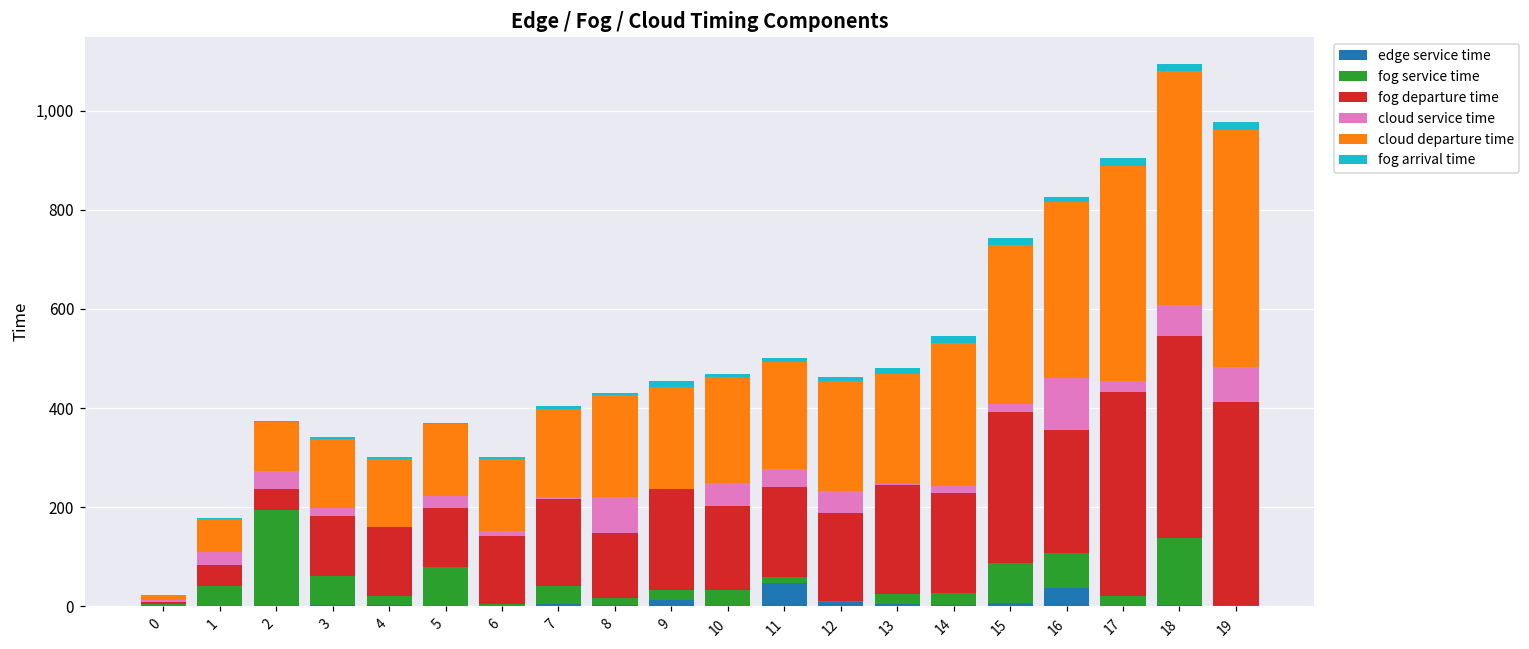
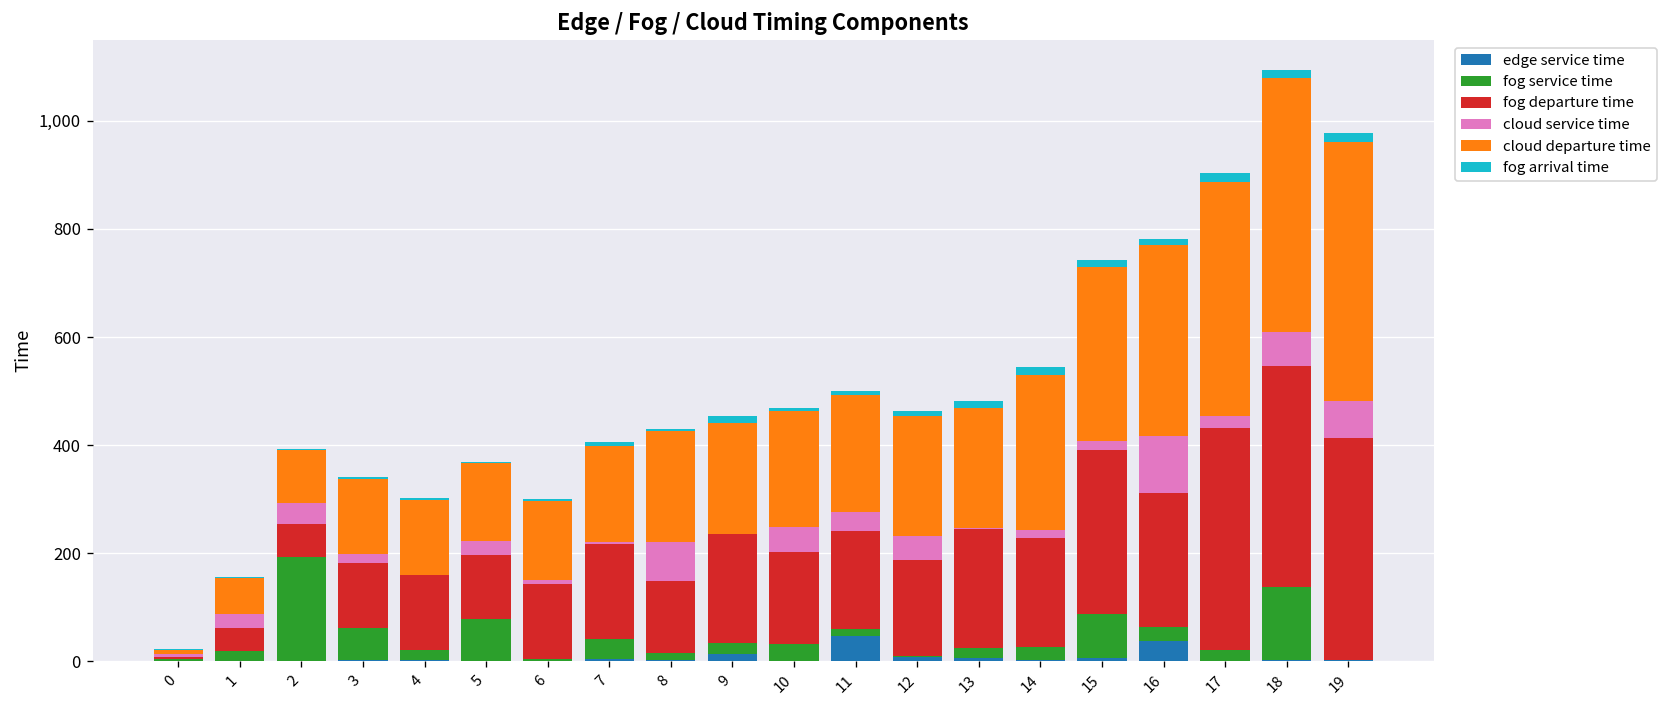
  {
    "edge service time": {
      "9": 10,
      "11": 50,
      "12": 10,
      "13": 10,
      "15": 10,
      "16": 40
    },
    "fog service time": {
-     "1": 40,
+     "1": 20,
      "2": 190,
      "3": 60,
      "4": 20,
      "5": 80,
      "7": 40,
      "8": 10,
      "9": 20,
      "10": 30,
      "11": 10,
      "13": 20,
      "14": 20,
      "15": 80,
-     "16": 70,
+     "16": 30,
      "17": 20,
      "18": 140
    },
    "fog departure time": {
      "1": 40,
-     "2": 40,
+     "2": 60,
      "3": 120,
      "4": 140,
      "5": 120,
      "6": 140,
      "7": 170,
      "8": 130,
      "9": 200,
      "10": 170,
      "11": 180,
      "12": 180,
      "13": 220,
      "14": 200,
      "15": 300,
      "16": 250,
      "17": 410,
      "18": 410,
      "19": 410
    },
    "cloud service time": {
      "1": 30,
      "2": 40,
      "3": 20,
      "5": 30,
      "6": 10,
      "8": 70,
      "10": 50,
      "11": 30,
      "12": 40,
      "14": 10,
      "15": 20,
      "16": 110,
      "17": 20,
      "18": 60,
      "19": 70
    },
    "cloud departure time": {
      "0": 10,
      "1": 70,
      "2": 100,
      "3": 140,
      "4": 140,
      "5": 140,
      "6": 150,
      "7": 180,
      "8": 210,
      "9": 210,
      "10": 220,
      "11": 220,
      "12": 220,
      "13": 220,
      "14": 290,
      "15": 320,
      "16": 350,
      "17": 430,
      "18": 470,
      "19": 480
    },
    "fog arrival time": {
      "7": 10,
      "9": 10,
      "10": 10,
      "11": 10,
      "12": 10,
      "13": 10,
      "14": 20,
      "15": 10,
      "16": 10,
      "17": 20,
      "18": 20,
      "19": 20
    }
  }
